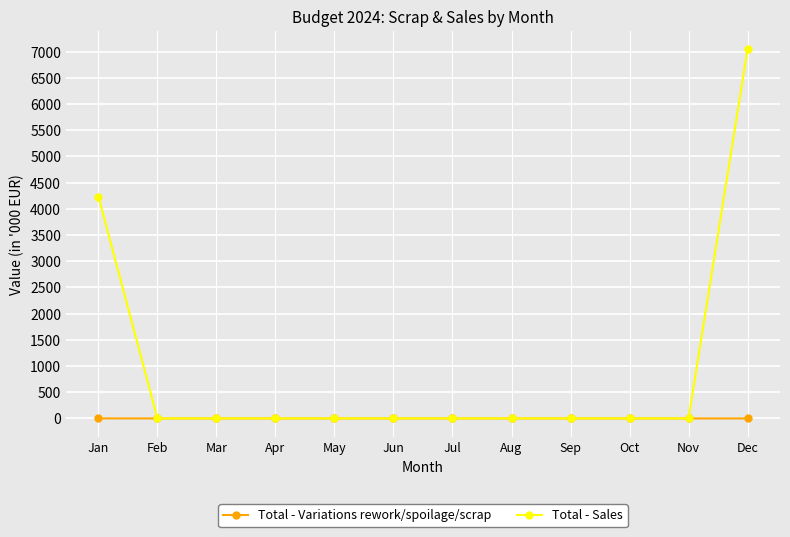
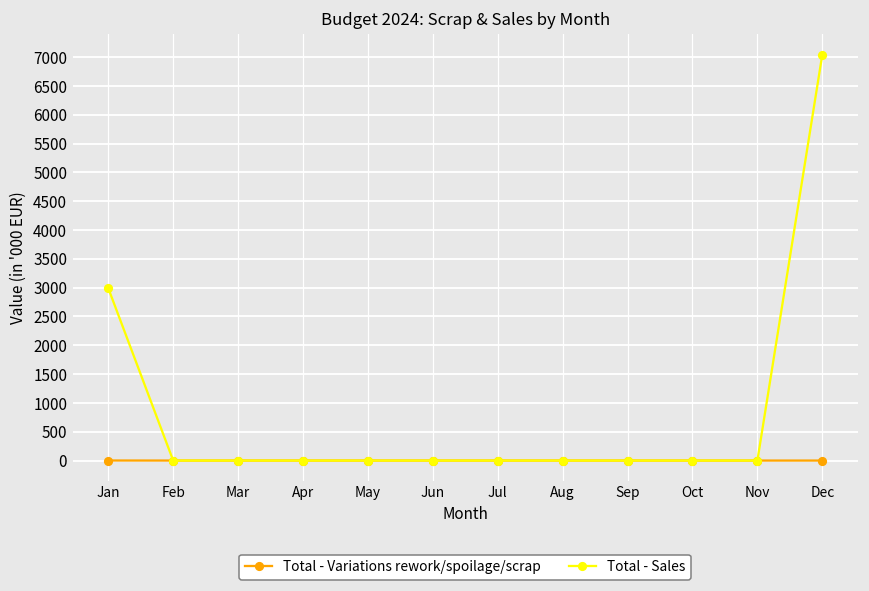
  {
    "Total - Variations rework/spoilage/scrap": {
      "Jan": 0,
      "Dec": 0
    },
    "Total - Sales": {
-     "Jan": 4200,
+     "Jan": 3000,
      "Dec": 7000
    }
  }
